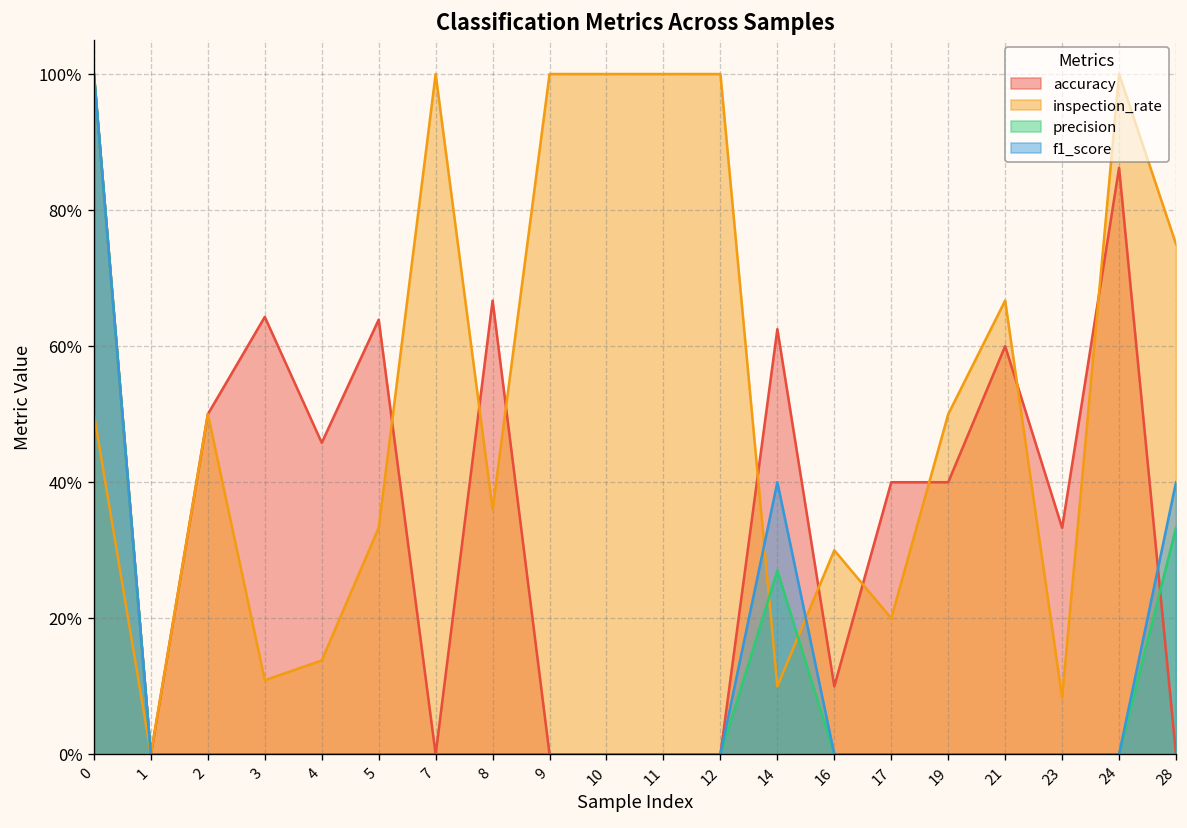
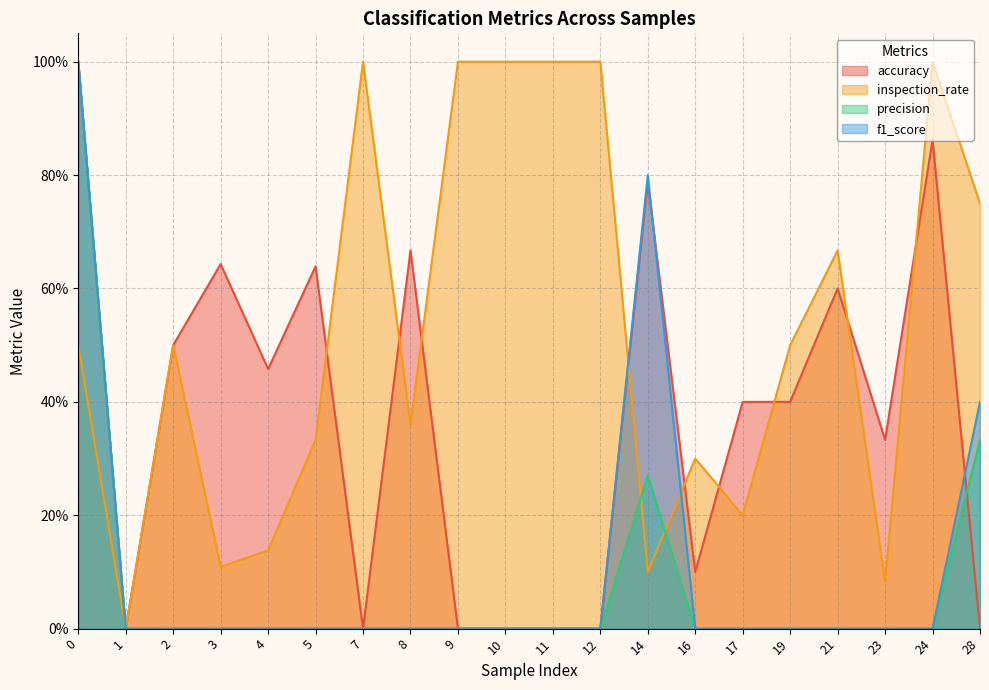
  {
    "accuracy": {
      "3": "64%",
      "4": "46%",
      "5": "64%",
      "8": "67%",
-     "14": "63%",
+     "14": "79%",
      "16": "10%",
      "17": "40%",
      "19": "40%",
      "21": "60%",
      "23": "33%",
      "28": "0%"
    },
    "inspection_rate": {
      "0": "50%",
      "3": "11%",
      "4": "14%",
      "5": "33%",
      "7": "100%",
      "8": "36%",
      "9": "100%",
      "10": "100%",
      "11": "100%",
      "12": "100%",
      "14": "10%",
      "16": "30%",
      "17": "20%",
      "19": "50%",
      "21": "67%",
      "23": "8%",
      "28": "75%"
    },
    "precision": {
      "14": "27%",
      "28": "33%"
    },
    "f1_score": {
-     "14": "40%",
+     "14": "80%",
      "28": "40%"
    }
  }
